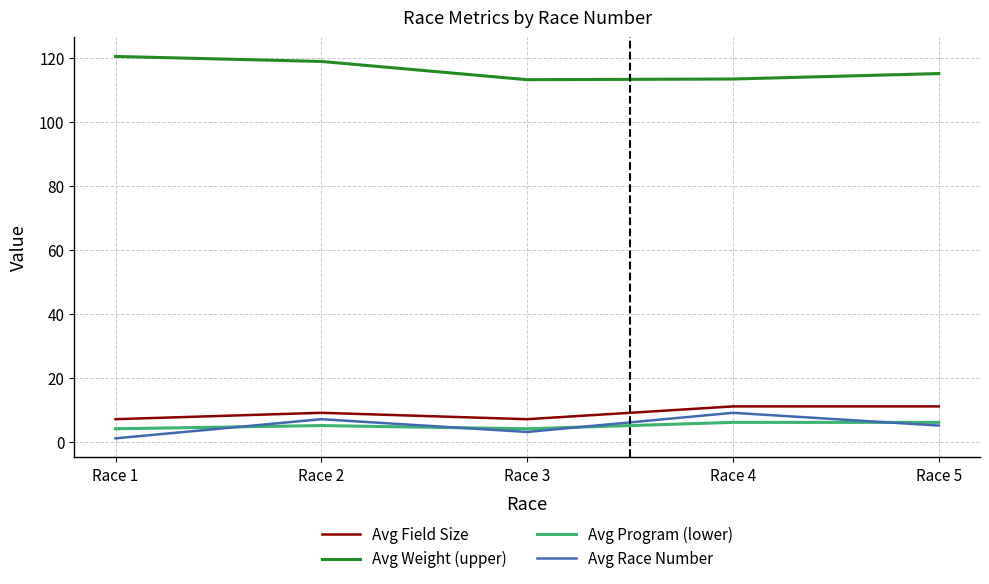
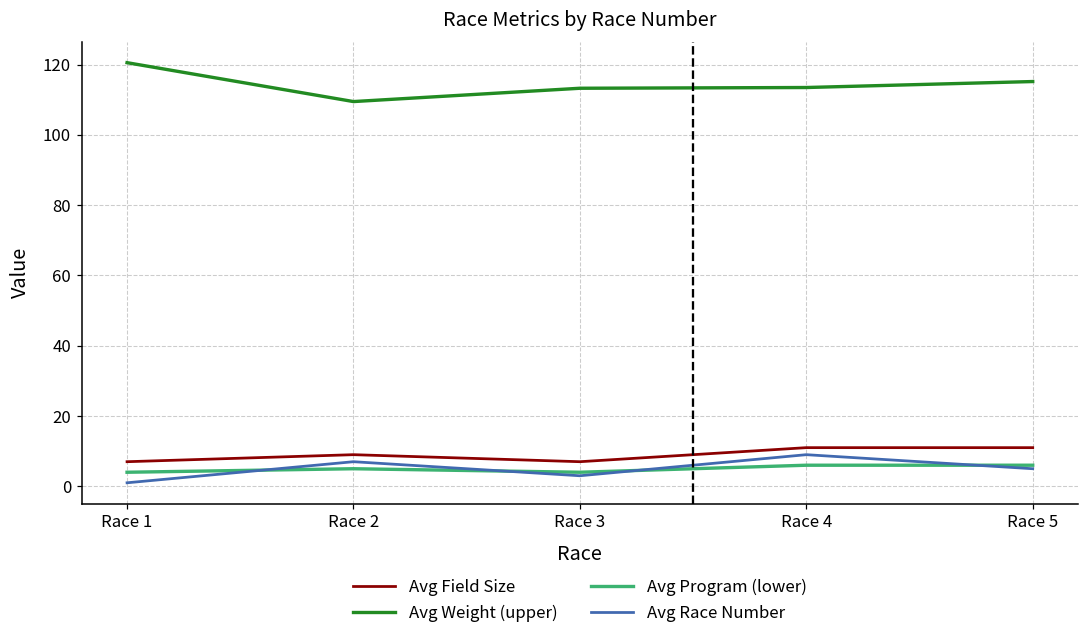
  {
    "Avg Field Size": {
      "Race 1": 7,
      "Race 2": 9,
      "Race 3": 7,
      "Race 4": 11,
      "Race 5": 11
    },
    "Avg Weight (upper)": {
      "Race 1": 121,
-     "Race 2": 119,
+     "Race 2": 110,
      "Race 3": 113,
      "Race 4": 114,
      "Race 5": 115
    },
    "Avg Program (lower)": {
      "Race 1": 4,
      "Race 2": 5,
      "Race 3": 4,
      "Race 4": 6,
      "Race 5": 6
    },
    "Avg Race Number": {
      "Race 1": 1,
      "Race 2": 7,
      "Race 3": 3,
      "Race 4": 9,
      "Race 5": 5
    }
  }
